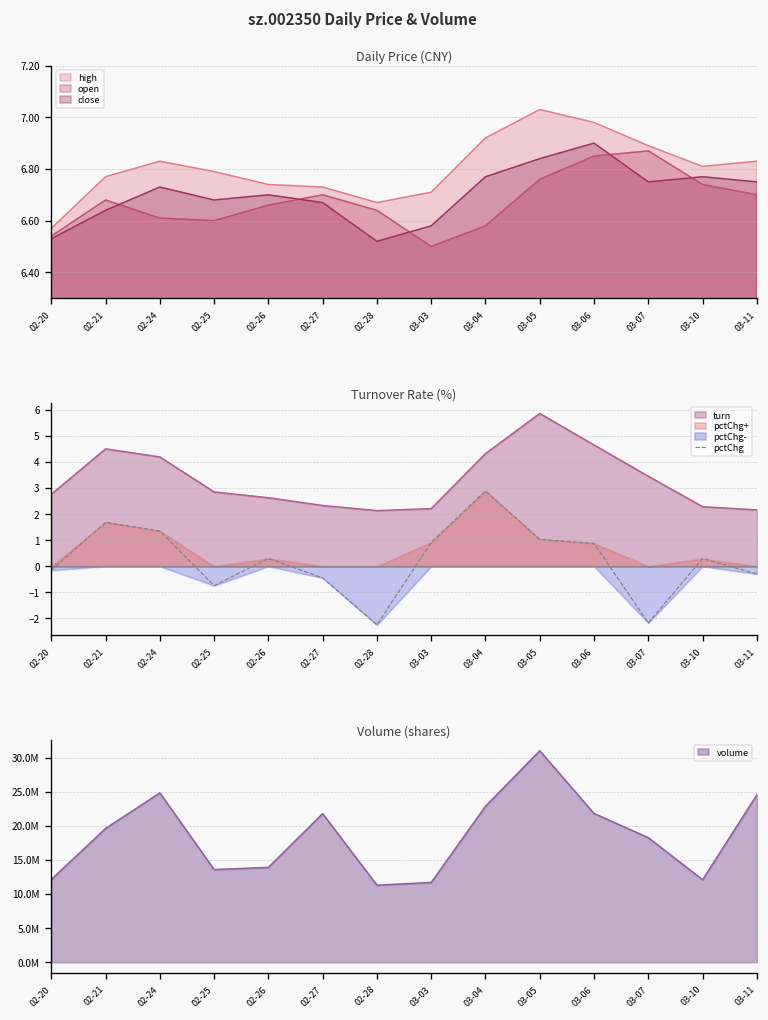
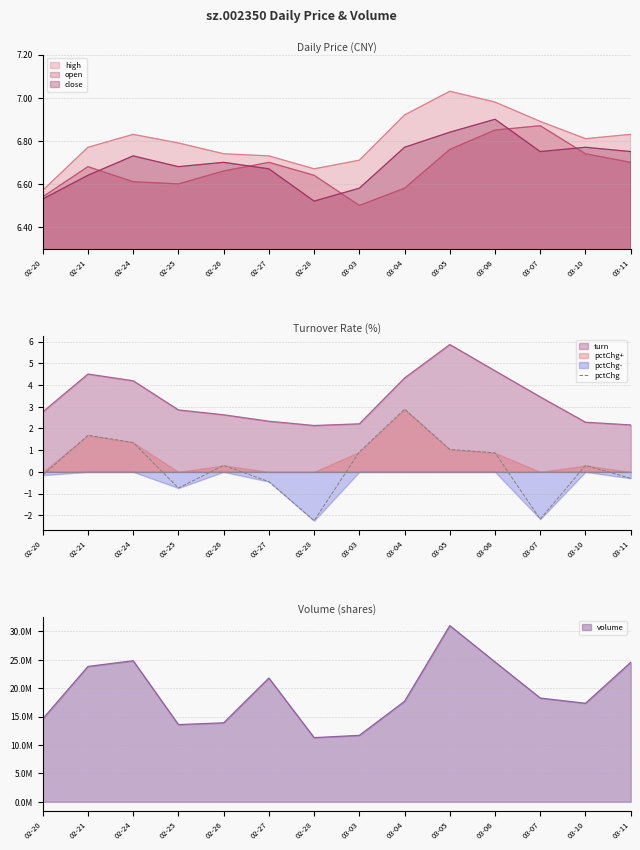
  {
    "Turnover Rate (%)": {
      "pctChg-": {
        "02-21": 0.0,
        "02-24": 0.0,
        "02-26": 0.0,
        "03-03": 0.0,
        "03-04": 0.0,
        "03-05": 0.0,
        "03-06": 0.0,
        "03-10": 0.0
      }
    },
    "Volume (shares)": {
-     "02-20": 12000000,
-     "02-21": 20000000,
+     "02-20": 15000000,
+     "02-21": 24000000,
      "02-24": 25000000,
      "02-25": 14000000,
      "02-26": 14000000,
      "02-27": 22000000,
      "02-28": 11000000,
      "03-03": 12000000,
-     "03-04": 23000000,
+     "03-04": 18000000,
      "03-05": 31000000,
-     "03-06": 22000000,
+     "03-06": 25000000,
      "03-07": 18000000,
-     "03-10": 12000000,
+     "03-10": 17000000,
      "03-11": 25000000
    }
  }
